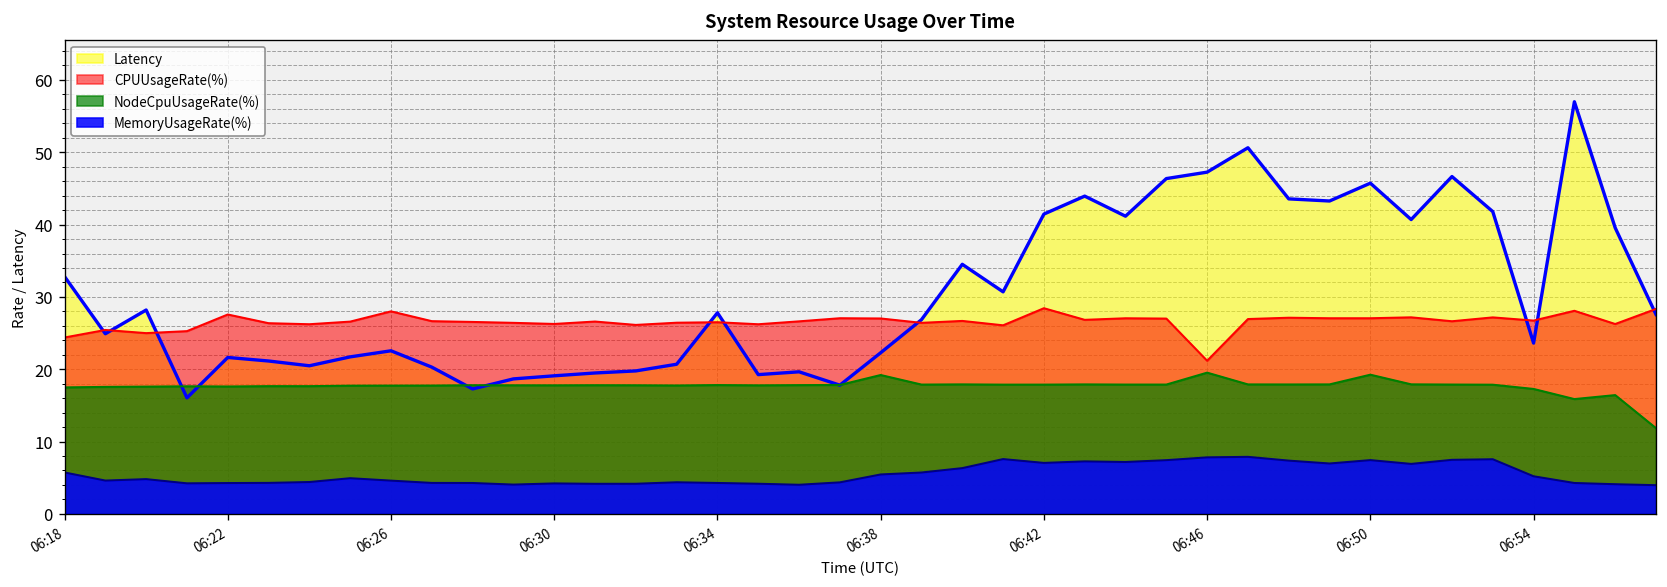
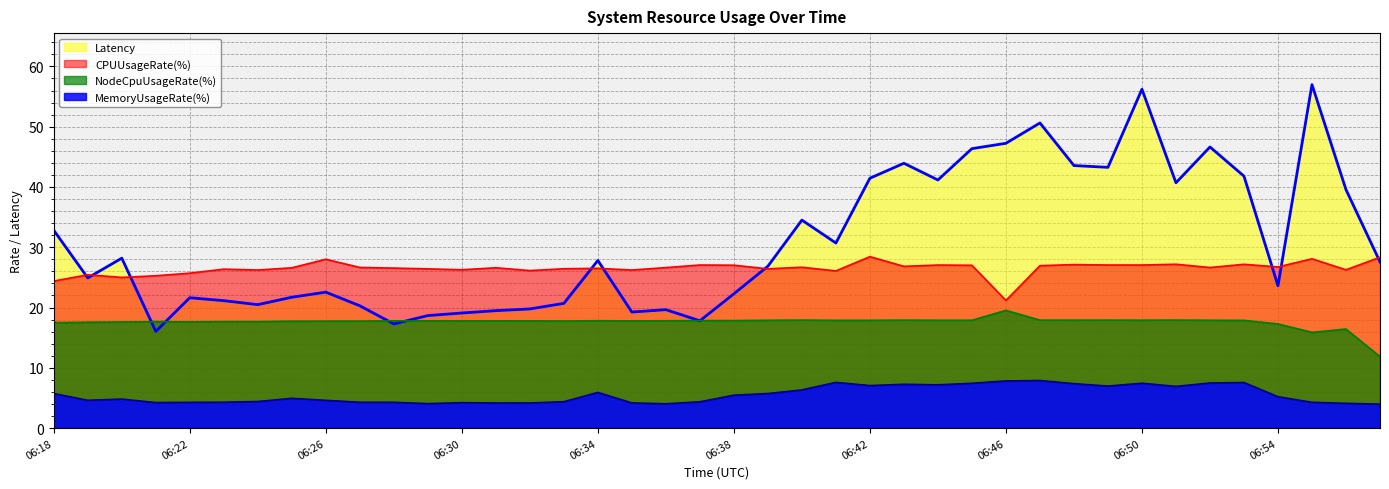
  {
    "Latency": {
      "06:18": 33,
      "06:22": 22,
      "06:26": 23,
      "06:30": 19,
      "06:34": 28,
      "06:38": 22,
      "06:42": 41,
      "06:46": 47,
-     "06:50": 46,
+     "06:50": 56,
      "06:54": 24
    },
    "CPUUsageRate(%)": {
      "06:18": 24,
-     "06:22": 28,
+     "06:22": 26,
      "06:26": 28,
      "06:30": 26,
      "06:34": 27,
      "06:38": 27,
      "06:42": 28,
      "06:46": 21,
      "06:50": 27,
      "06:54": 27
    },
    "NodeCpuUsageRate(%)": {
      "06:18": 17,
      "06:22": 18,
      "06:26": 18,
      "06:30": 18,
      "06:34": 18,
-     "06:38": 19,
+     "06:38": 18,
      "06:42": 18,
      "06:46": 20,
-     "06:50": 19,
+     "06:50": 18,
      "06:54": 17
    },
    "MemoryUsageRate(%)": {
      "06:18": 6,
      "06:22": 4,
      "06:26": 5,
      "06:30": 4,
-     "06:34": 4,
+     "06:34": 6,
      "06:38": 5,
      "06:42": 7,
      "06:46": 8,
      "06:50": 7,
      "06:54": 5
    }
  }
